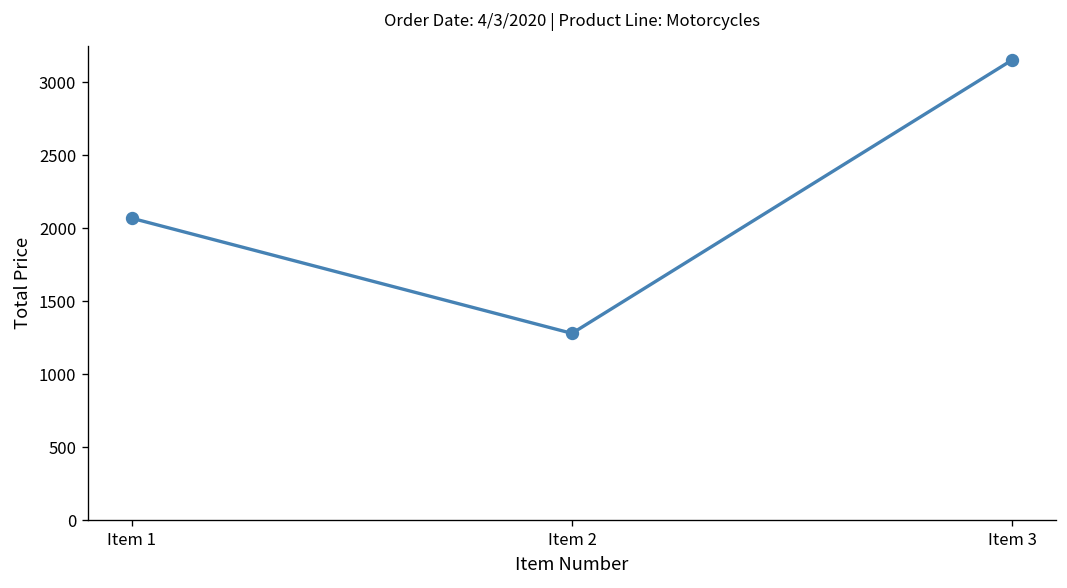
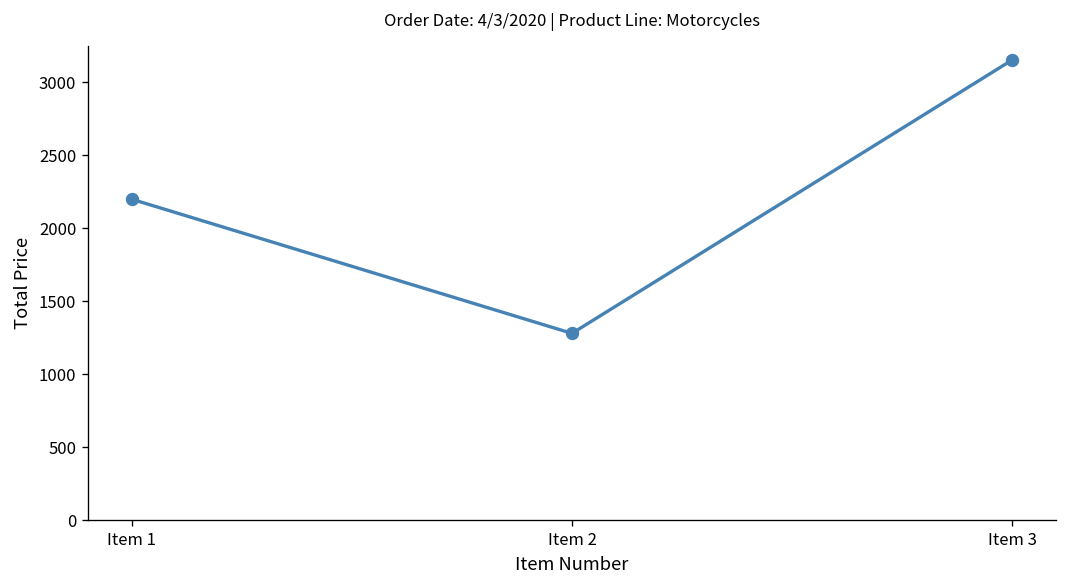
  {
-   "Item 1": 2070,
+   "Item 1": 2200,
    "Item 2": 1280,
    "Item 3": 3150
  }
